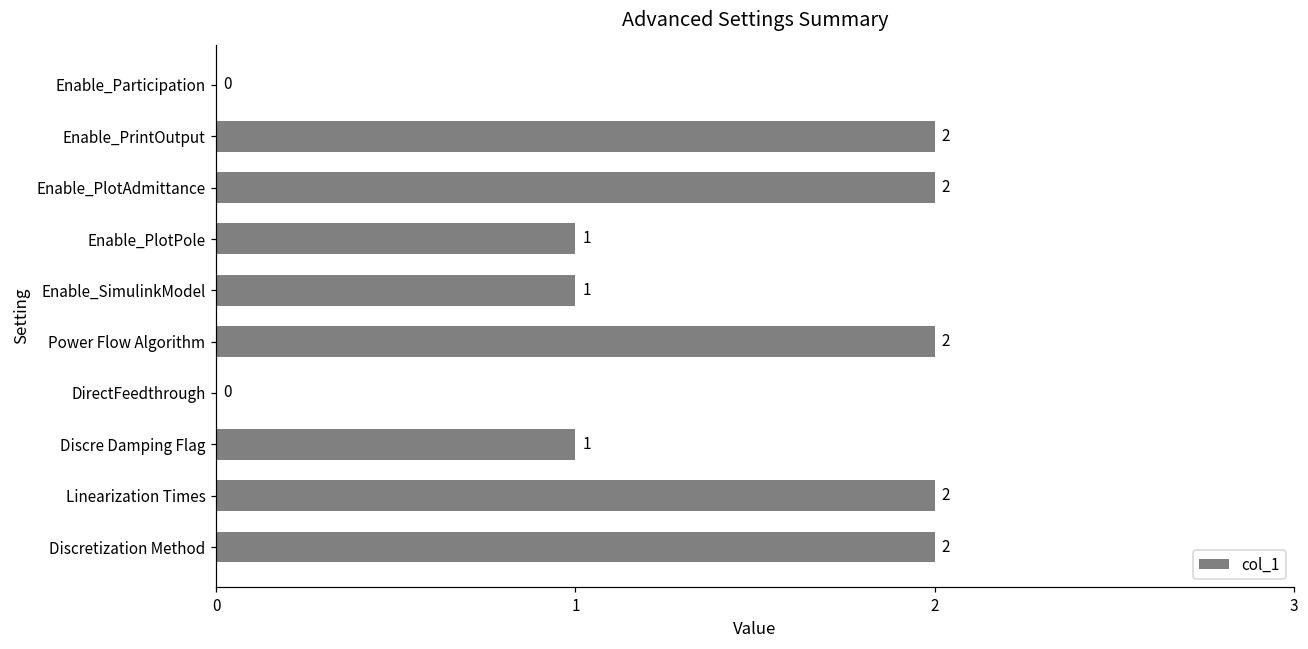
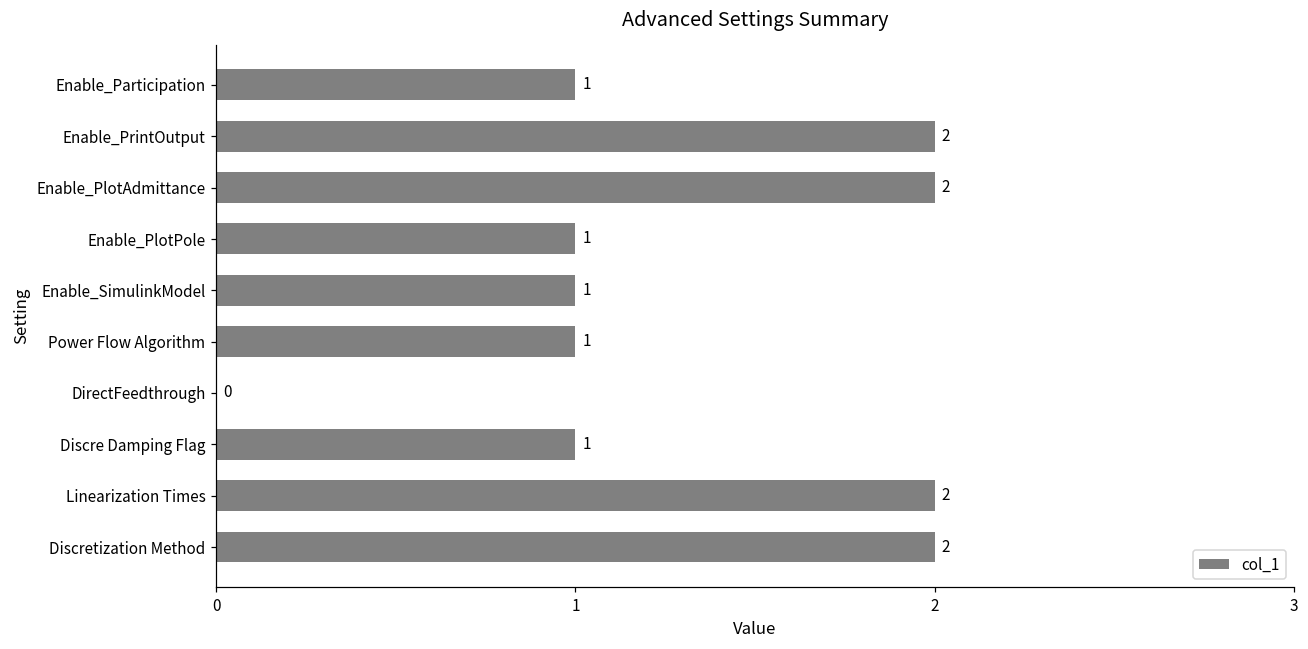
  {
-   "Enable_Participation": 0,
+   "Enable_Participation": 1,
    "Enable_PrintOutput": 2,
    "Enable_PlotAdmittance": 2,
    "Enable_PlotPole": 1,
    "Enable_SimulinkModel": 1,
-   "Power Flow Algorithm": 2,
+   "Power Flow Algorithm": 1,
    "DirectFeedthrough": 0,
    "Discre Damping Flag": 1,
    "Linearization Times": 2,
    "Discretization Method": 2
  }
